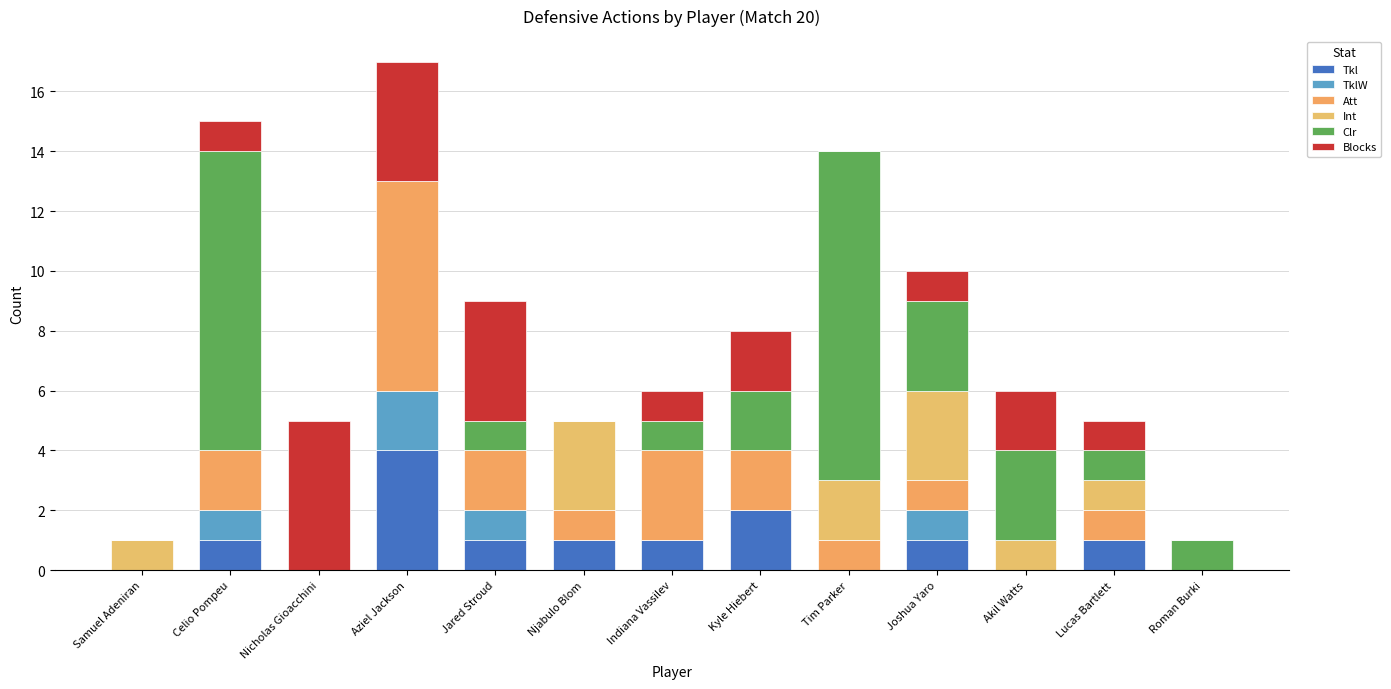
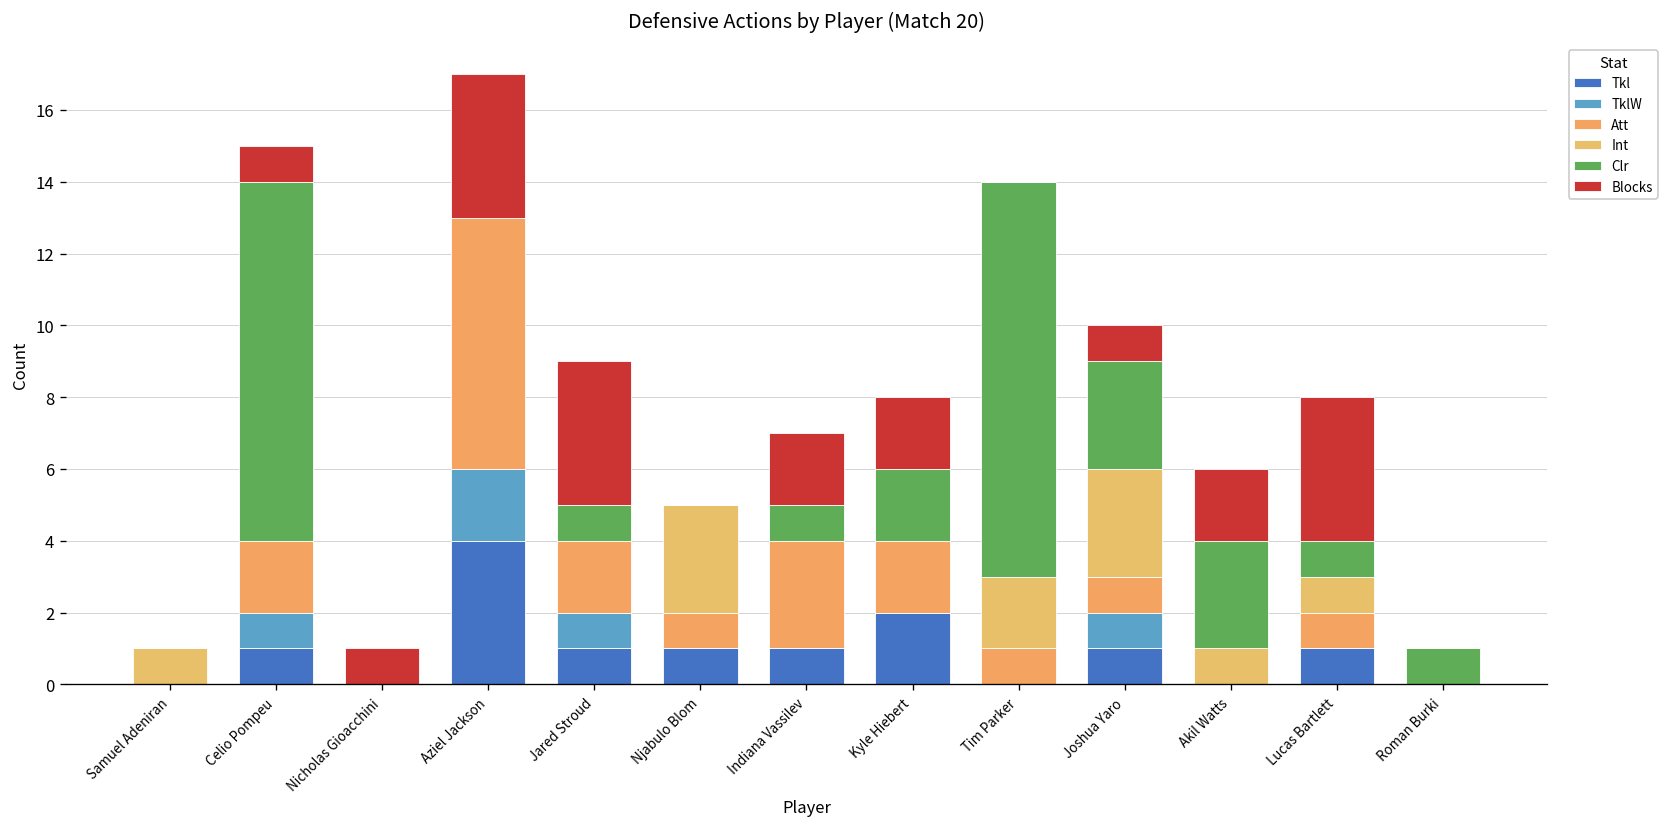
  {
    "Clr": {
      "Samuel Adeniran": 0,
      "Celio Pompeu": 10,
      "Nicholas Gioacchini": 0,
      "Aziel Jackson": 0,
      "Jared Stroud": 1,
      "Njabulo Blom": 0,
      "Indiana Vassilev": 1,
      "Kyle Hiebert": 2,
      "Tim Parker": 11,
      "Joshua Yaro": 3,
      "Akil Watts": 3,
      "Lucas Bartlett": 1,
      "Roman Burki": 1
    },
    "Blocks": {
      "Samuel Adeniran": 0,
      "Celio Pompeu": 1,
-     "Nicholas Gioacchini": 5,
+     "Nicholas Gioacchini": 1,
      "Aziel Jackson": 4,
      "Jared Stroud": 4,
      "Njabulo Blom": 0,
-     "Indiana Vassilev": 1,
+     "Indiana Vassilev": 2,
      "Kyle Hiebert": 2,
      "Tim Parker": 0,
      "Joshua Yaro": 1,
      "Akil Watts": 2,
-     "Lucas Bartlett": 1,
+     "Lucas Bartlett": 4,
      "Roman Burki": 0
    }
  }
